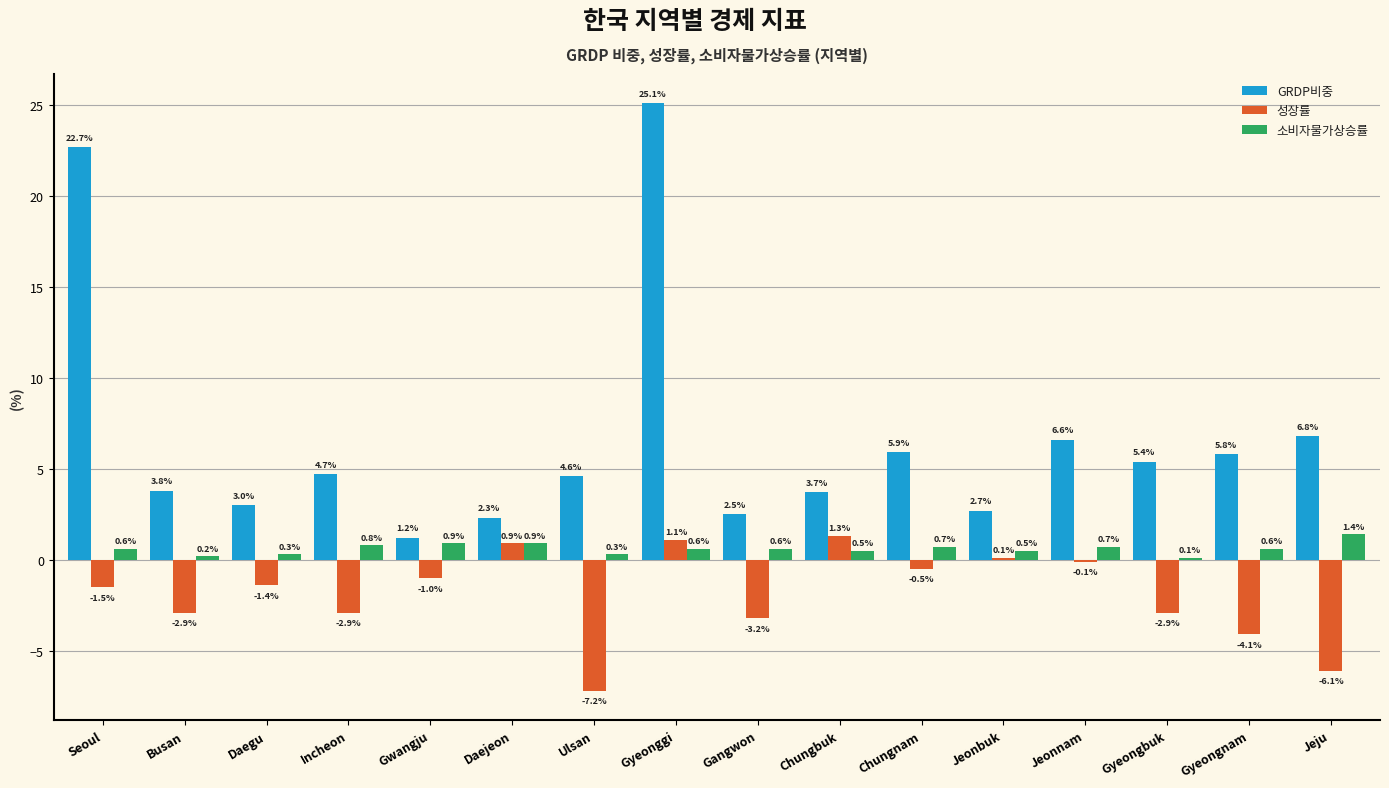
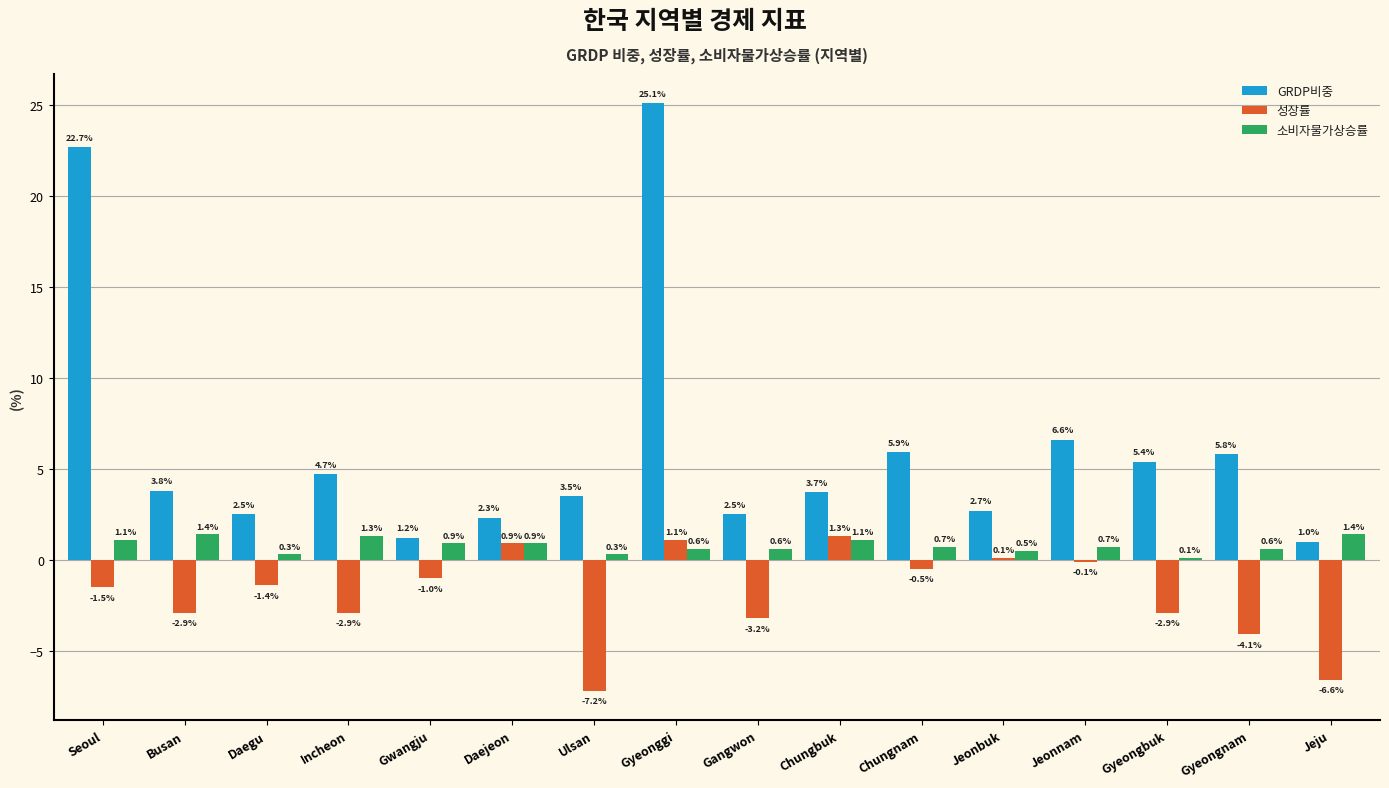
  {
    "GRDP비중": {
      "Seoul": "22.7%",
      "Busan": "3.8%",
-     "Daegu": "3.0%",
+     "Daegu": "2.5%",
      "Incheon": "4.7%",
      "Gwangju": "1.2%",
      "Daejeon": "2.3%",
-     "Ulsan": "4.6%",
+     "Ulsan": "3.5%",
      "Gyeonggi": "25.1%",
      "Gangwon": "2.5%",
      "Chungbuk": "3.7%",
      "Chungnam": "5.9%",
      "Jeonbuk": "2.7%",
      "Jeonnam": "6.6%",
      "Gyeongbuk": "5.4%",
      "Gyeongnam": "5.8%",
-     "Jeju": "6.8%"
+     "Jeju": "1.0%"
    },
    "성장률": {
      "Seoul": "-1.5%",
      "Busan": "-2.9%",
      "Daegu": "-1.4%",
      "Incheon": "-2.9%",
      "Gwangju": "-1.0%",
      "Daejeon": "0.9%",
      "Ulsan": "-7.2%",
      "Gyeonggi": "1.1%",
      "Gangwon": "-3.2%",
      "Chungbuk": "1.3%",
      "Chungnam": "-0.5%",
      "Jeonbuk": "0.1%",
      "Jeonnam": "-0.1%",
      "Gyeongbuk": "-2.9%",
      "Gyeongnam": "-4.1%",
-     "Jeju": "-6.1%"
+     "Jeju": "-6.6%"
    },
    "소비자물가상승률": {
-     "Seoul": "0.6%",
-     "Busan": "0.2%",
+     "Seoul": "1.1%",
+     "Busan": "1.4%",
      "Daegu": "0.3%",
-     "Incheon": "0.8%",
+     "Incheon": "1.3%",
      "Gwangju": "0.9%",
      "Daejeon": "0.9%",
      "Ulsan": "0.3%",
      "Gyeonggi": "0.6%",
      "Gangwon": "0.6%",
-     "Chungbuk": "0.5%",
+     "Chungbuk": "1.1%",
      "Chungnam": "0.7%",
      "Jeonbuk": "0.5%",
      "Jeonnam": "0.7%",
      "Gyeongbuk": "0.1%",
      "Gyeongnam": "0.6%",
      "Jeju": "1.4%"
    }
  }
